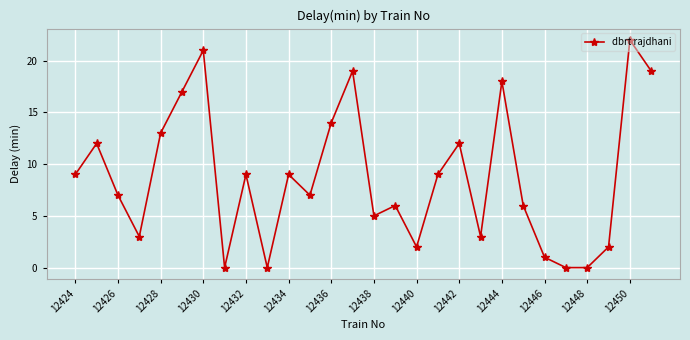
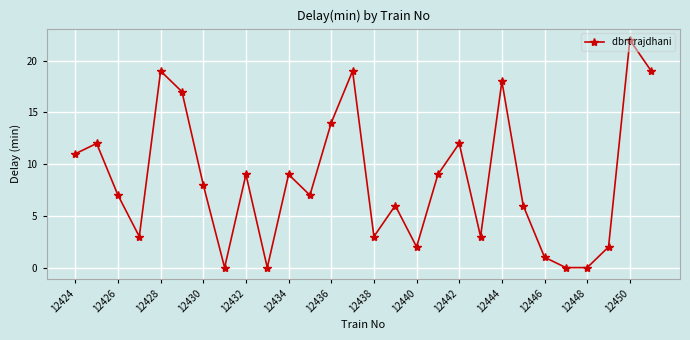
  {
-   "12424": 9,
+   "12424": 11,
    "12426": 7,
-   "12428": 13,
-   "12430": 21,
+   "12428": 19,
+   "12430": 8,
    "12432": 9,
    "12434": 9,
    "12436": 14,
-   "12438": 5,
+   "12438": 3,
    "12440": 2,
    "12442": 12,
    "12444": 18,
    "12446": 1,
    "12448": 0
  }
